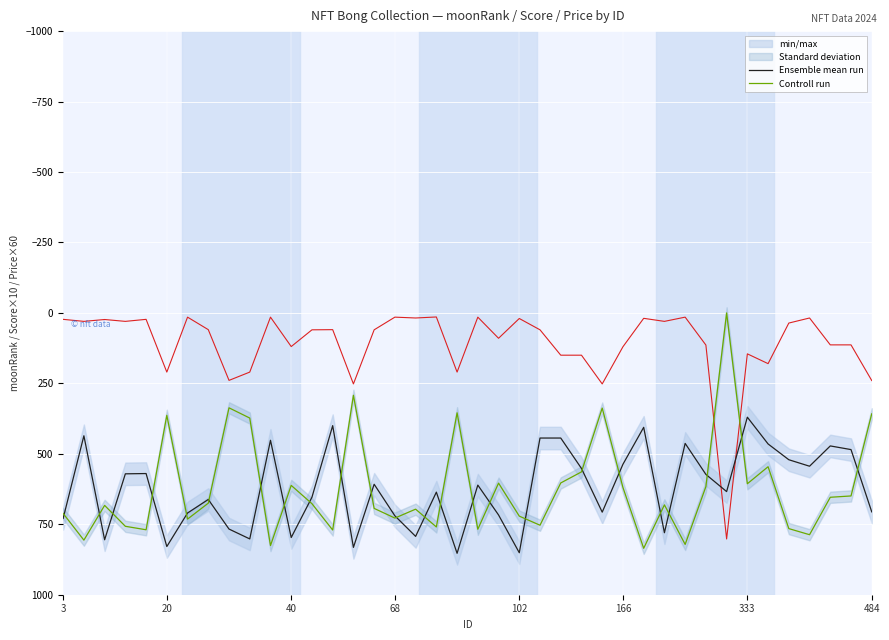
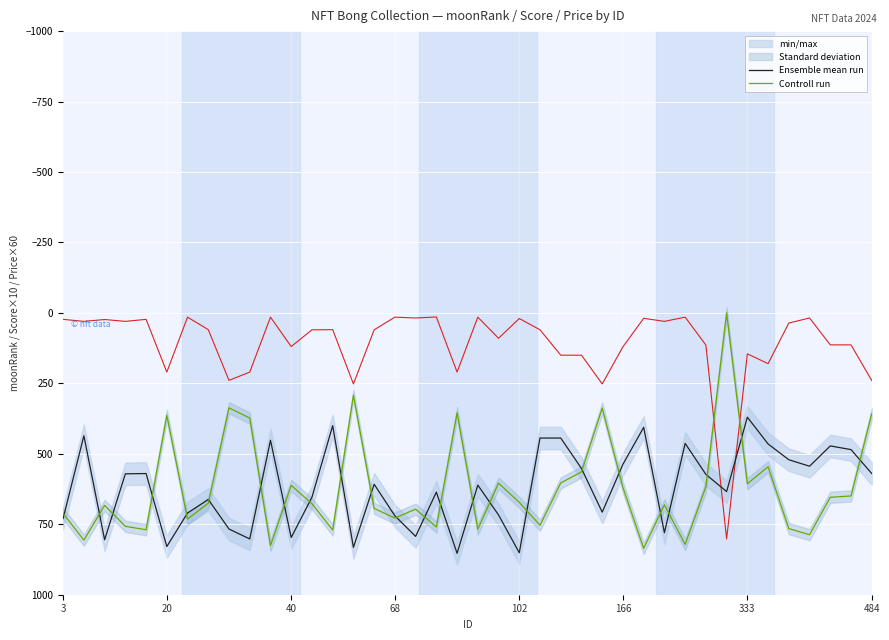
  {
    "Ensemble mean run": {
      "40": 800,
      "102": 850,
      "166": 540,
      "333": 370,
-     "484": 710
+     "484": 570
    },
    "Controll run": {
      "40": 610,
-     "102": 720,
+     "102": 670,
      "166": 620,
      "333": 610,
      "484": 360
    }
  }
